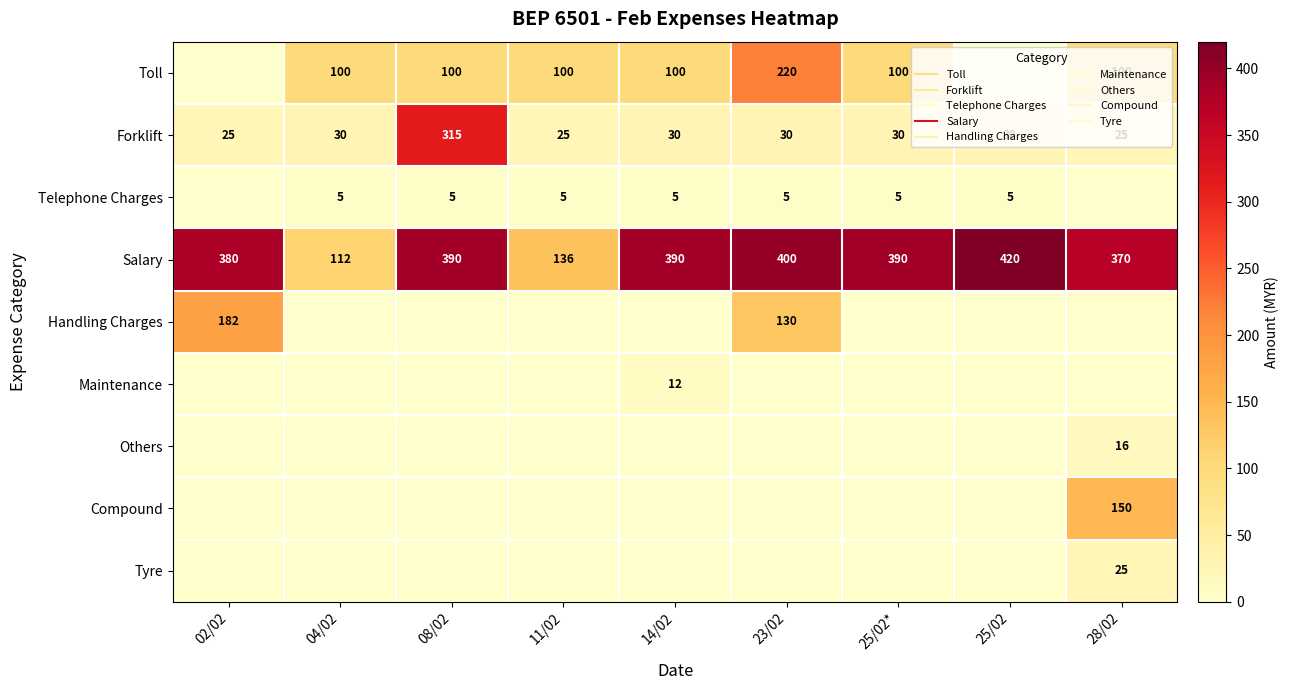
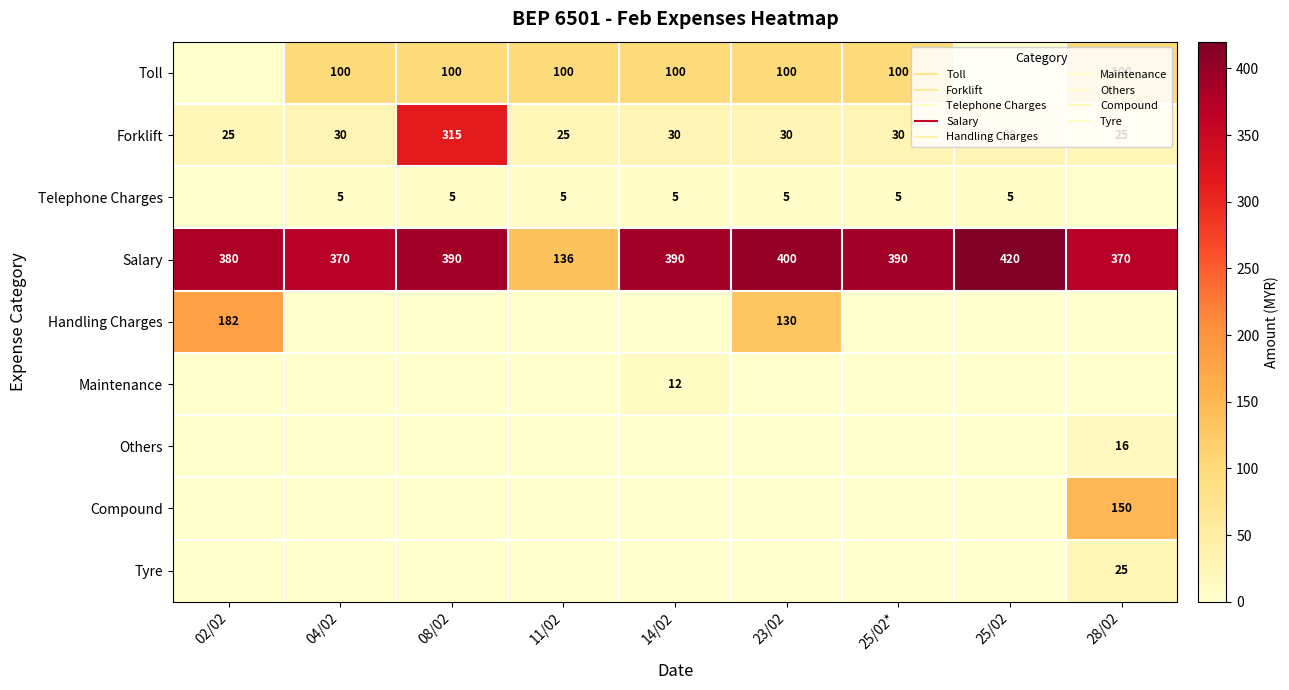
  {
    "Toll": {
      "04/02": 100,
      "08/02": 100,
      "11/02": 100,
      "14/02": 100,
-     "23/02": 220,
+     "23/02": 100,
      "25/02*": 100
    },
    "Forklift": {
      "02/02": 25,
      "04/02": 30,
      "08/02": 315,
      "11/02": 25,
      "14/02": 30,
      "23/02": 30,
      "25/02*": 30
    },
    "Telephone Charges": {
      "04/02": 5,
      "08/02": 5,
      "11/02": 5,
      "14/02": 5,
      "23/02": 5,
      "25/02*": 5,
      "25/02": 5
    },
    "Salary": {
      "02/02": 380,
-     "04/02": 112,
+     "04/02": 370,
      "08/02": 390,
      "11/02": 136,
      "14/02": 390,
      "23/02": 400,
      "25/02*": 390,
      "25/02": 420,
      "28/02": 370
    },
    "Handling Charges": {
      "02/02": 182,
      "23/02": 130
    },
    "Maintenance": {
      "14/02": 12
    },
    "Others": {
      "28/02": 16
    },
    "Compound": {
      "28/02": 150
    },
    "Tyre": {
      "28/02": 25
    }
  }
